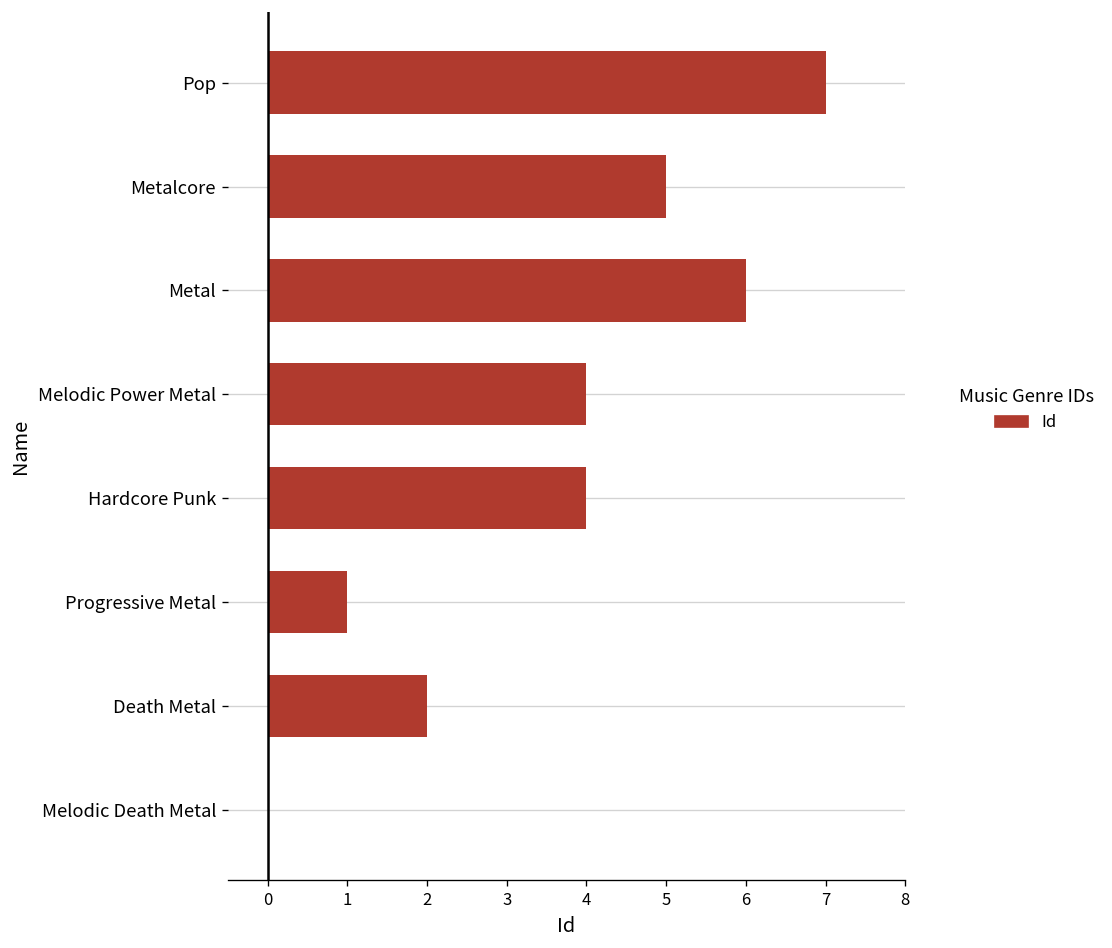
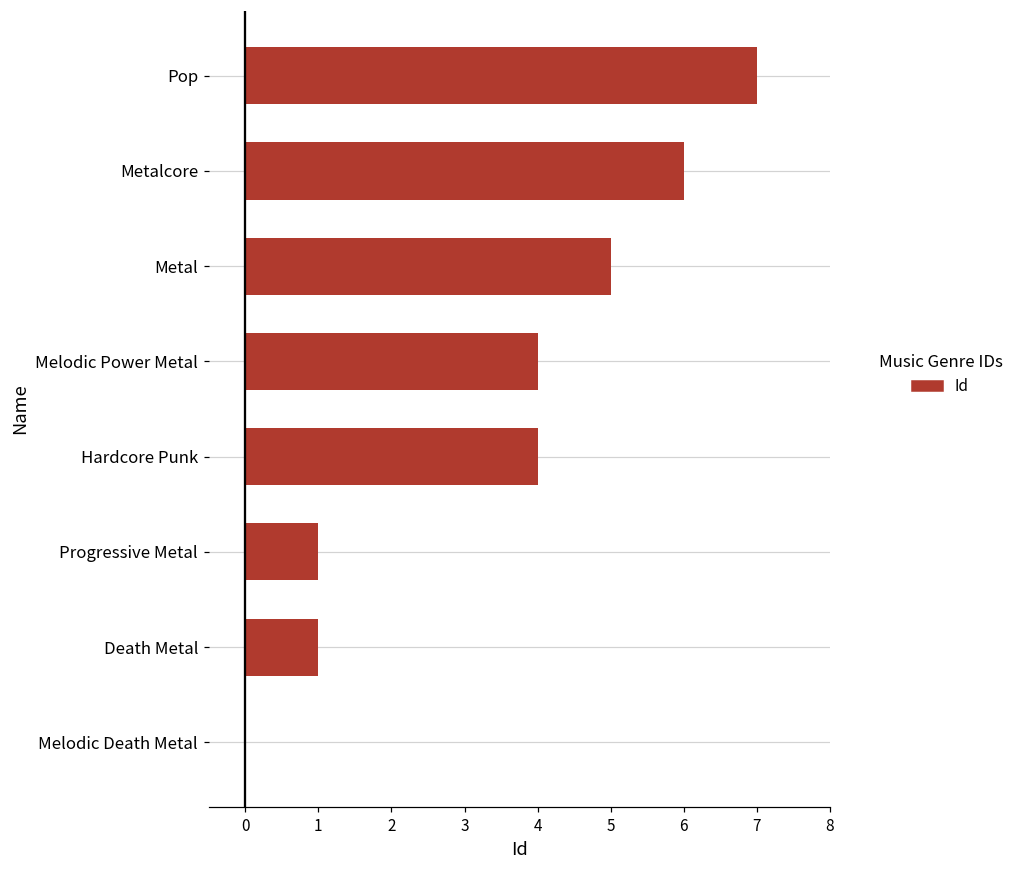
  {
    "Pop": 7,
-   "Metalcore": 5,
-   "Metal": 6,
+   "Metalcore": 6,
+   "Metal": 5,
    "Melodic Power Metal": 4,
    "Hardcore Punk": 4,
    "Progressive Metal": 1,
-   "Death Metal": 2,
+   "Death Metal": 1,
    "Melodic Death Metal": 0
  }
